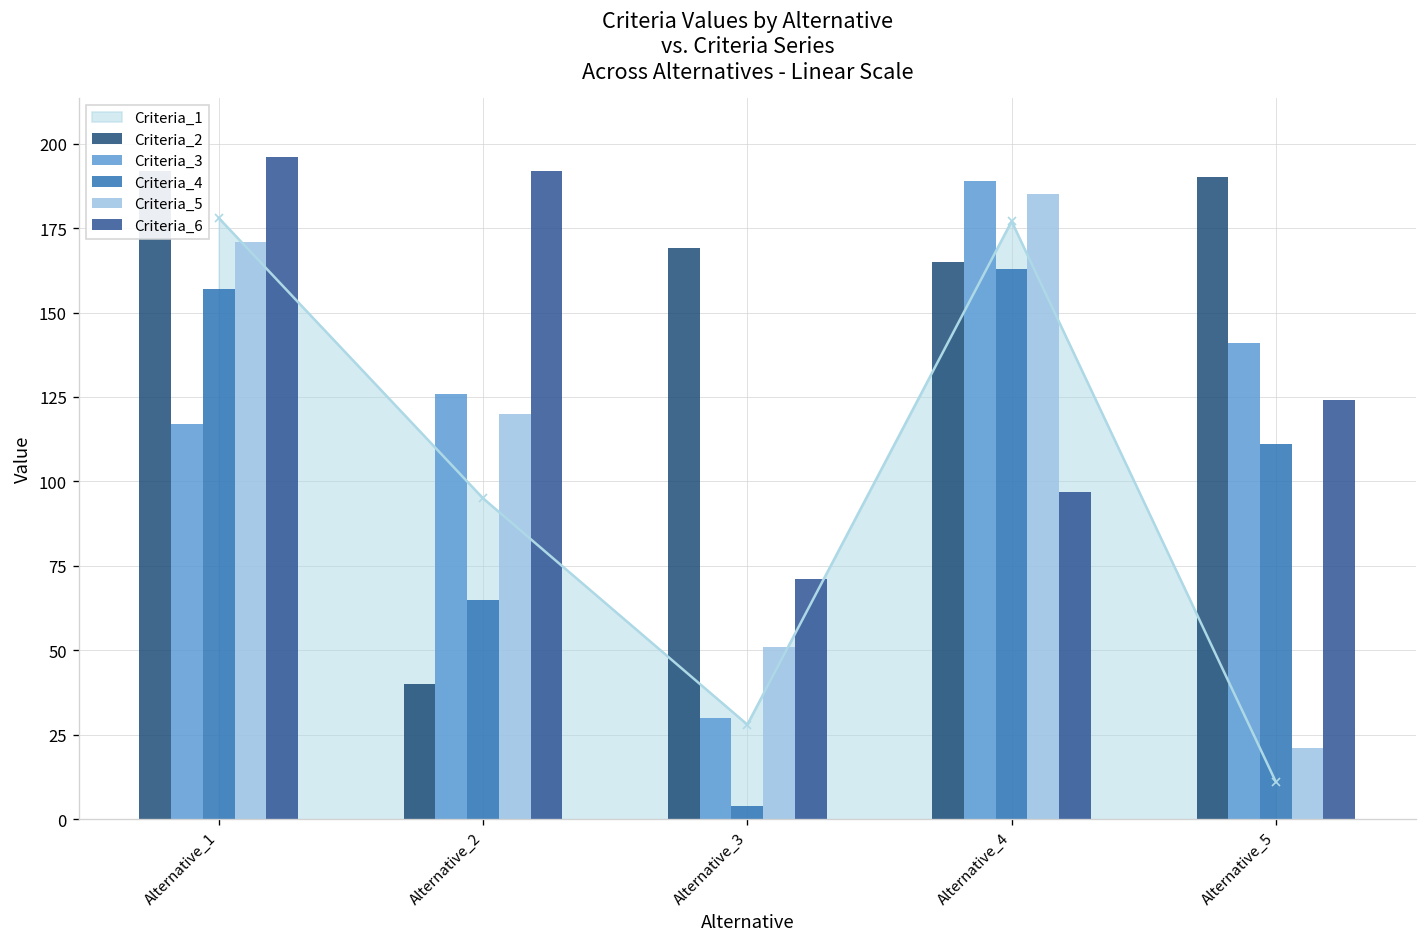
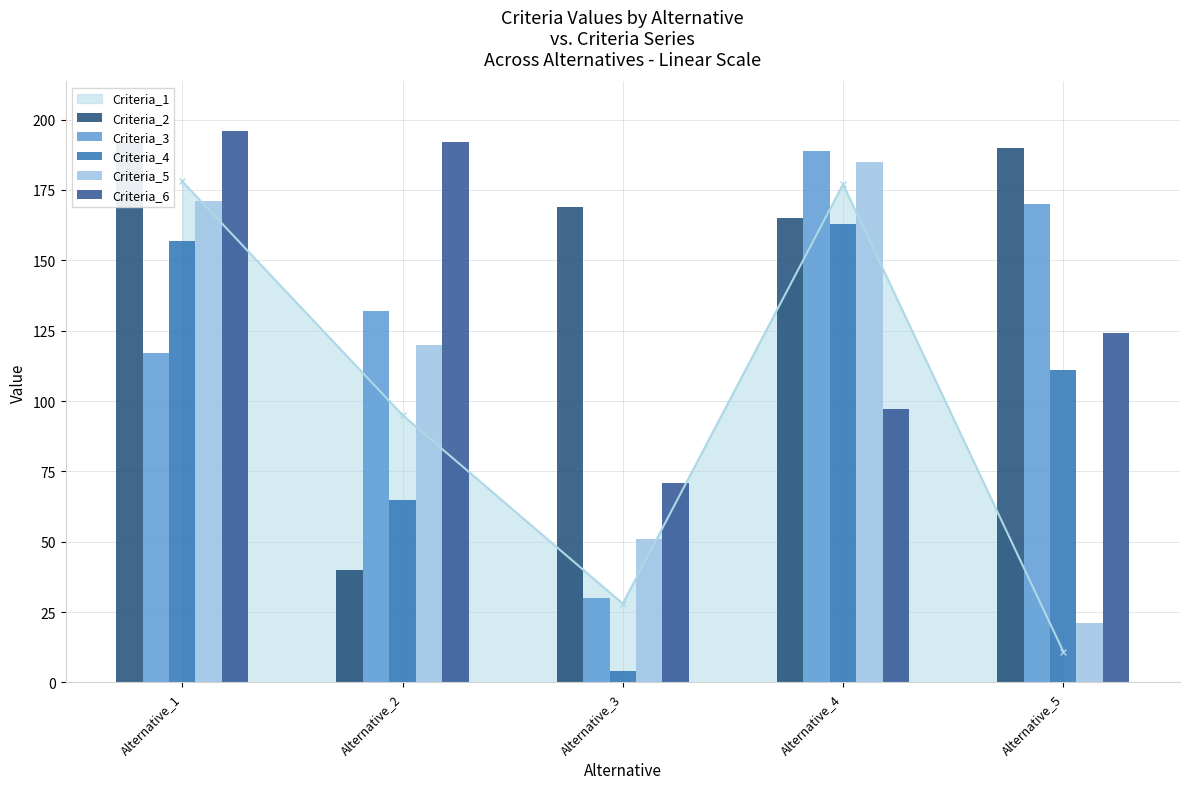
  {
    "Criteria_3": {
      "Alternative_1": 117,
-     "Alternative_2": 126,
+     "Alternative_2": 132,
      "Alternative_3": 30,
      "Alternative_4": 189,
-     "Alternative_5": 141
+     "Alternative_5": 170
    }
  }
